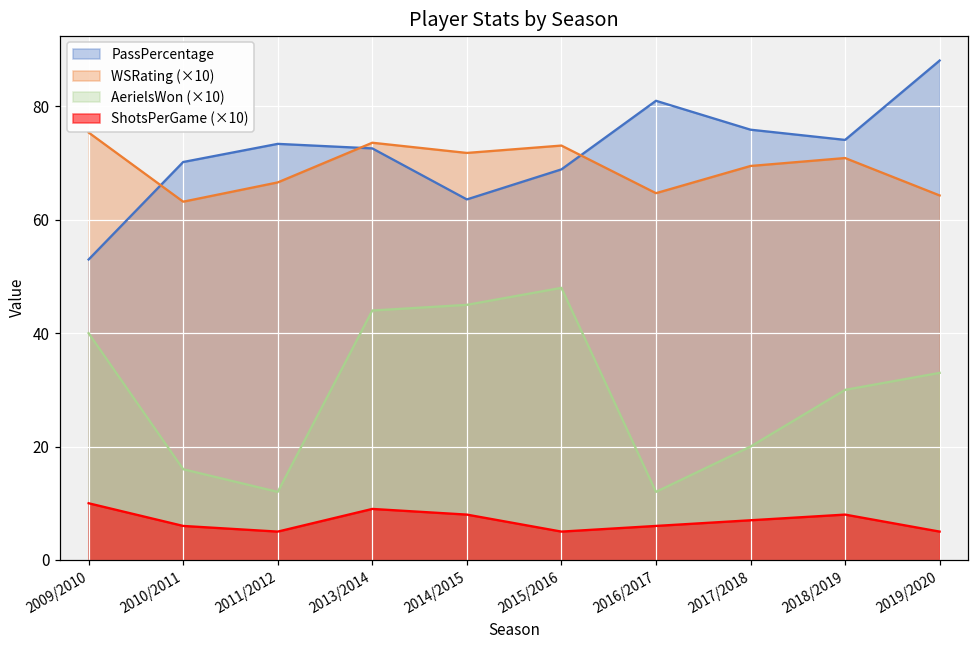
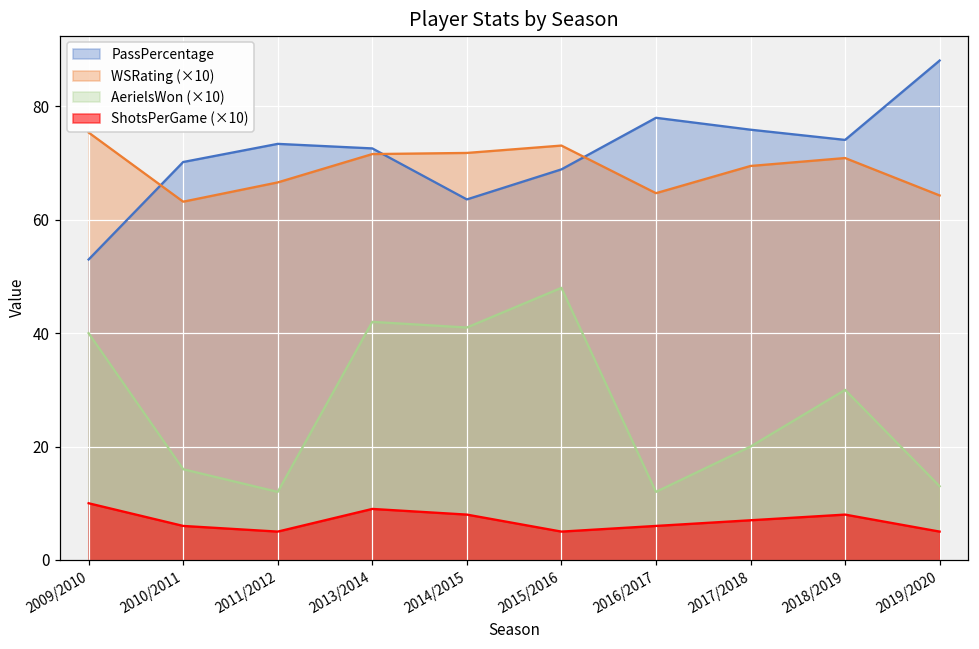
  {
    "PassPercentage": {
      "2009/2010": 53,
      "2010/2011": 70,
      "2011/2012": 73,
      "2013/2014": 73,
      "2014/2015": 64,
      "2015/2016": 69,
-     "2016/2017": 81,
+     "2016/2017": 78,
      "2017/2018": 76,
      "2018/2019": 74,
      "2019/2020": 88
    },
    "WSRating (×10)": {
      "2009/2010": 75,
      "2010/2011": 63,
      "2011/2012": 67,
-     "2013/2014": 74,
+     "2013/2014": 72,
      "2014/2015": 72,
      "2015/2016": 73,
      "2016/2017": 65,
      "2017/2018": 70,
      "2018/2019": 71,
      "2019/2020": 64
    },
    "AerielsWon (×10)": {
      "2009/2010": 40,
      "2010/2011": 16,
      "2011/2012": 12,
-     "2013/2014": 44,
-     "2014/2015": 45,
+     "2013/2014": 42,
+     "2014/2015": 41,
      "2015/2016": 48,
      "2016/2017": 12,
      "2017/2018": 20,
      "2018/2019": 30,
-     "2019/2020": 33
+     "2019/2020": 13
    },
    "ShotsPerGame (×10)": {
      "2009/2010": 10,
      "2010/2011": 6,
      "2011/2012": 5,
      "2013/2014": 9,
      "2014/2015": 8,
      "2015/2016": 5,
      "2016/2017": 6,
      "2017/2018": 7,
      "2018/2019": 8,
      "2019/2020": 5
    }
  }
